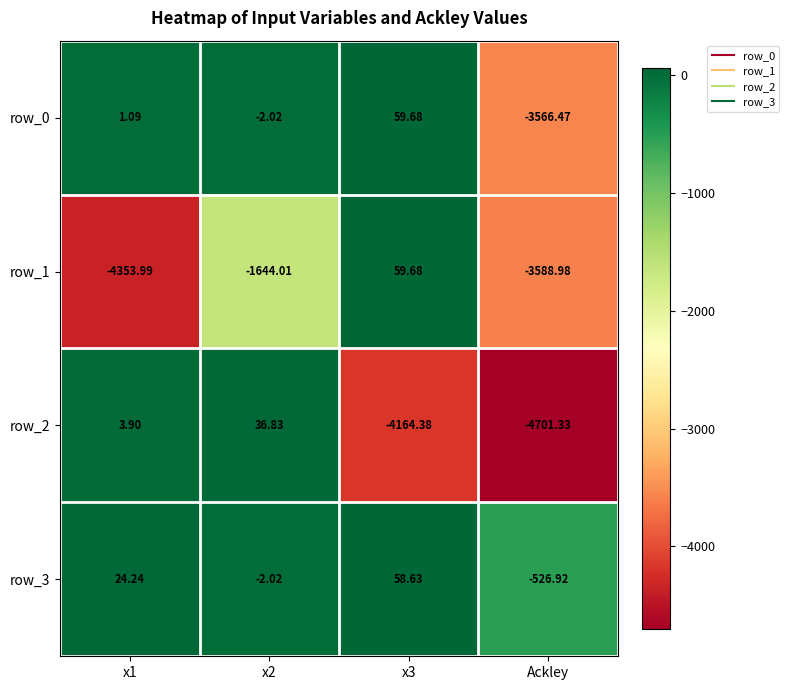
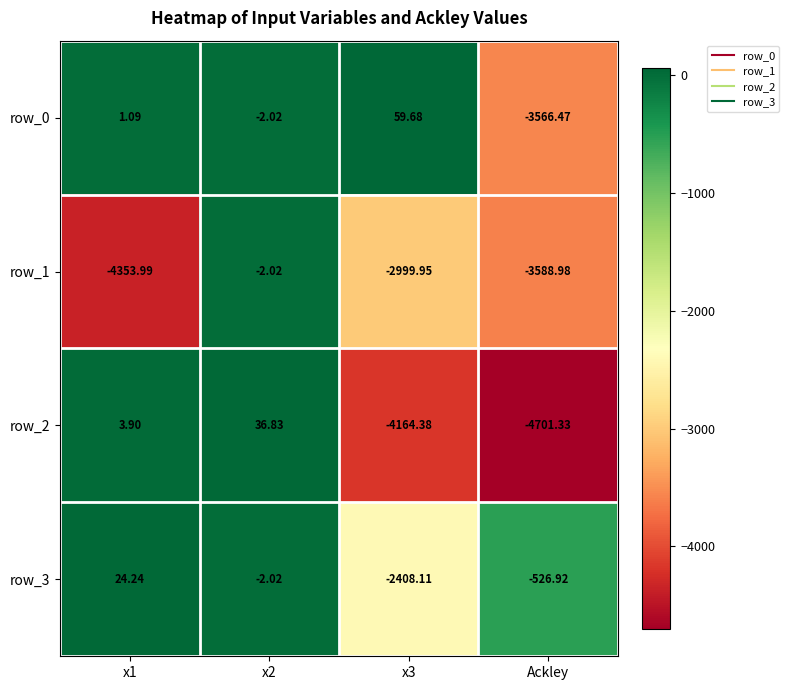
  {
    "row_0": {
      "x1": 1.09,
      "x2": -2.02,
      "x3": 59.68,
      "Ackley": -3566.47
    },
    "row_1": {
      "x1": -4353.99,
-     "x2": -1644.01,
-     "x3": 59.68,
+     "x2": -2.02,
+     "x3": -2999.95,
      "Ackley": -3588.98
    },
    "row_2": {
      "x1": 3.90,
      "x2": 36.83,
      "x3": -4164.38,
      "Ackley": -4701.33
    },
    "row_3": {
      "x1": 24.24,
      "x2": -2.02,
-     "x3": 58.63,
+     "x3": -2408.11,
      "Ackley": -526.92
    }
  }
